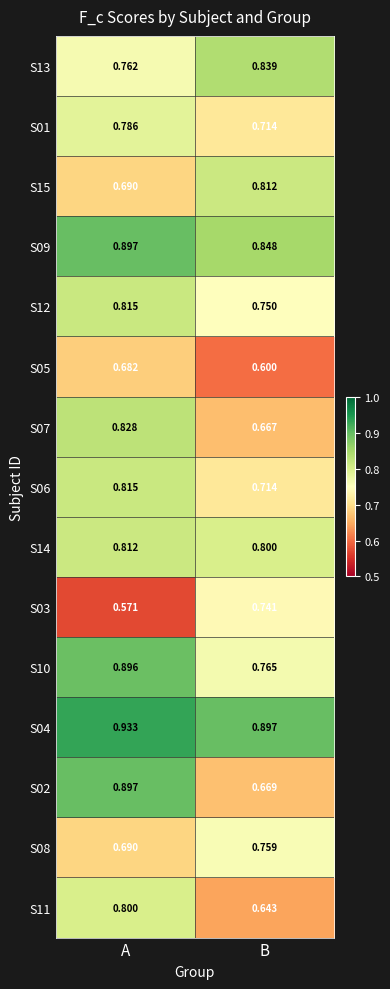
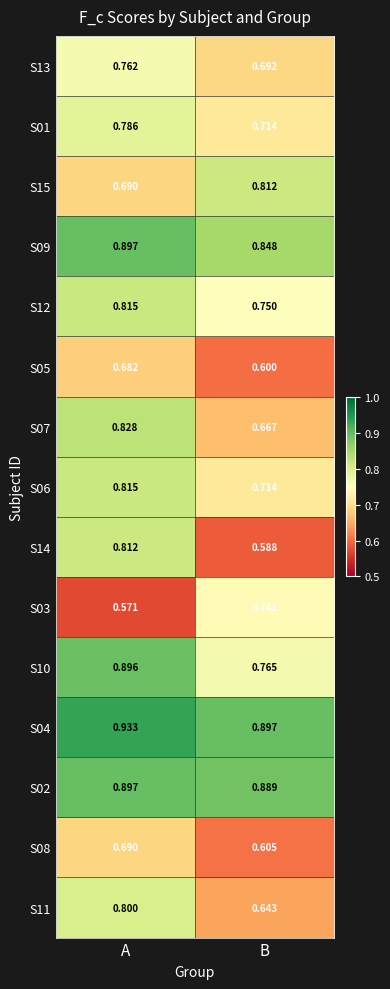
  {
    "S13": {
      "A": 0.762,
-     "B": 0.839
+     "B": 0.692
    },
    "S01": {
      "A": 0.786,
      "B": 0.714
    },
    "S15": {
      "A": 0.690,
      "B": 0.812
    },
    "S09": {
      "A": 0.897,
      "B": 0.848
    },
    "S12": {
      "A": 0.815,
      "B": 0.750
    },
    "S05": {
      "A": 0.682,
      "B": 0.600
    },
    "S07": {
      "A": 0.828,
      "B": 0.667
    },
    "S06": {
      "A": 0.815,
      "B": 0.714
    },
    "S14": {
      "A": 0.812,
-     "B": 0.800
+     "B": 0.588
    },
    "S03": {
      "A": 0.571,
      "B": 0.741
    },
    "S10": {
      "A": 0.896,
      "B": 0.765
    },
    "S04": {
      "A": 0.933,
      "B": 0.897
    },
    "S02": {
      "A": 0.897,
-     "B": 0.669
+     "B": 0.889
    },
    "S08": {
      "A": 0.690,
-     "B": 0.759
+     "B": 0.605
    },
    "S11": {
      "A": 0.800,
      "B": 0.643
    }
  }
